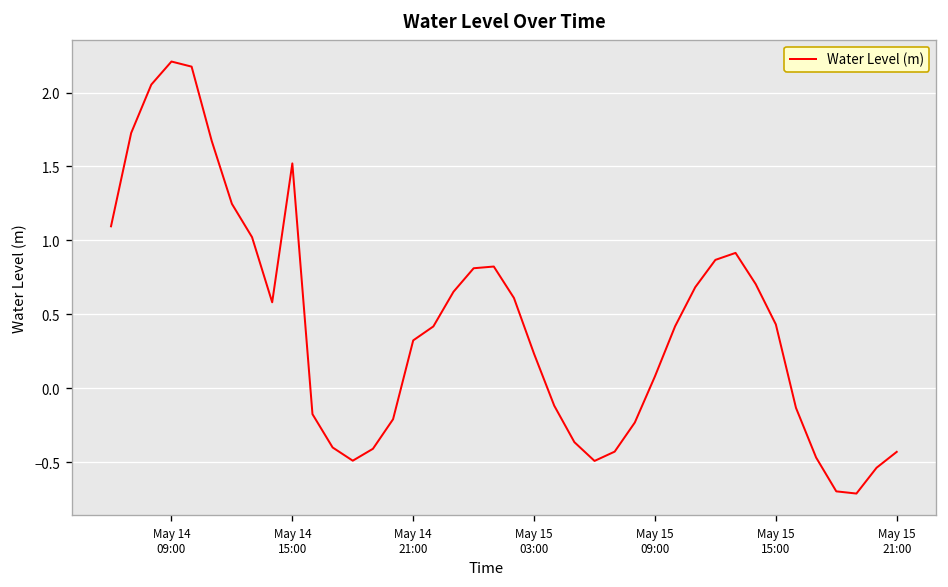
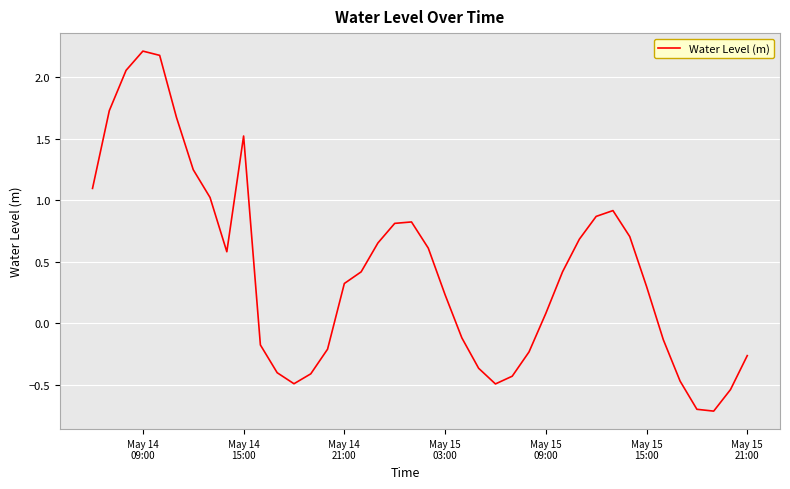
  {
    "May 14 09:00": 2.21,
    "May 14 15:00": 1.52,
    "May 14 21:00": 0.32,
    "May 15 03:00": 0.23,
    "May 15 09:00": 0.08,
-   "May 15 15:00": 0.43,
-   "May 15 21:00": -0.43
+   "May 15 15:00": 0.30,
+   "May 15 21:00": -0.26
  }
